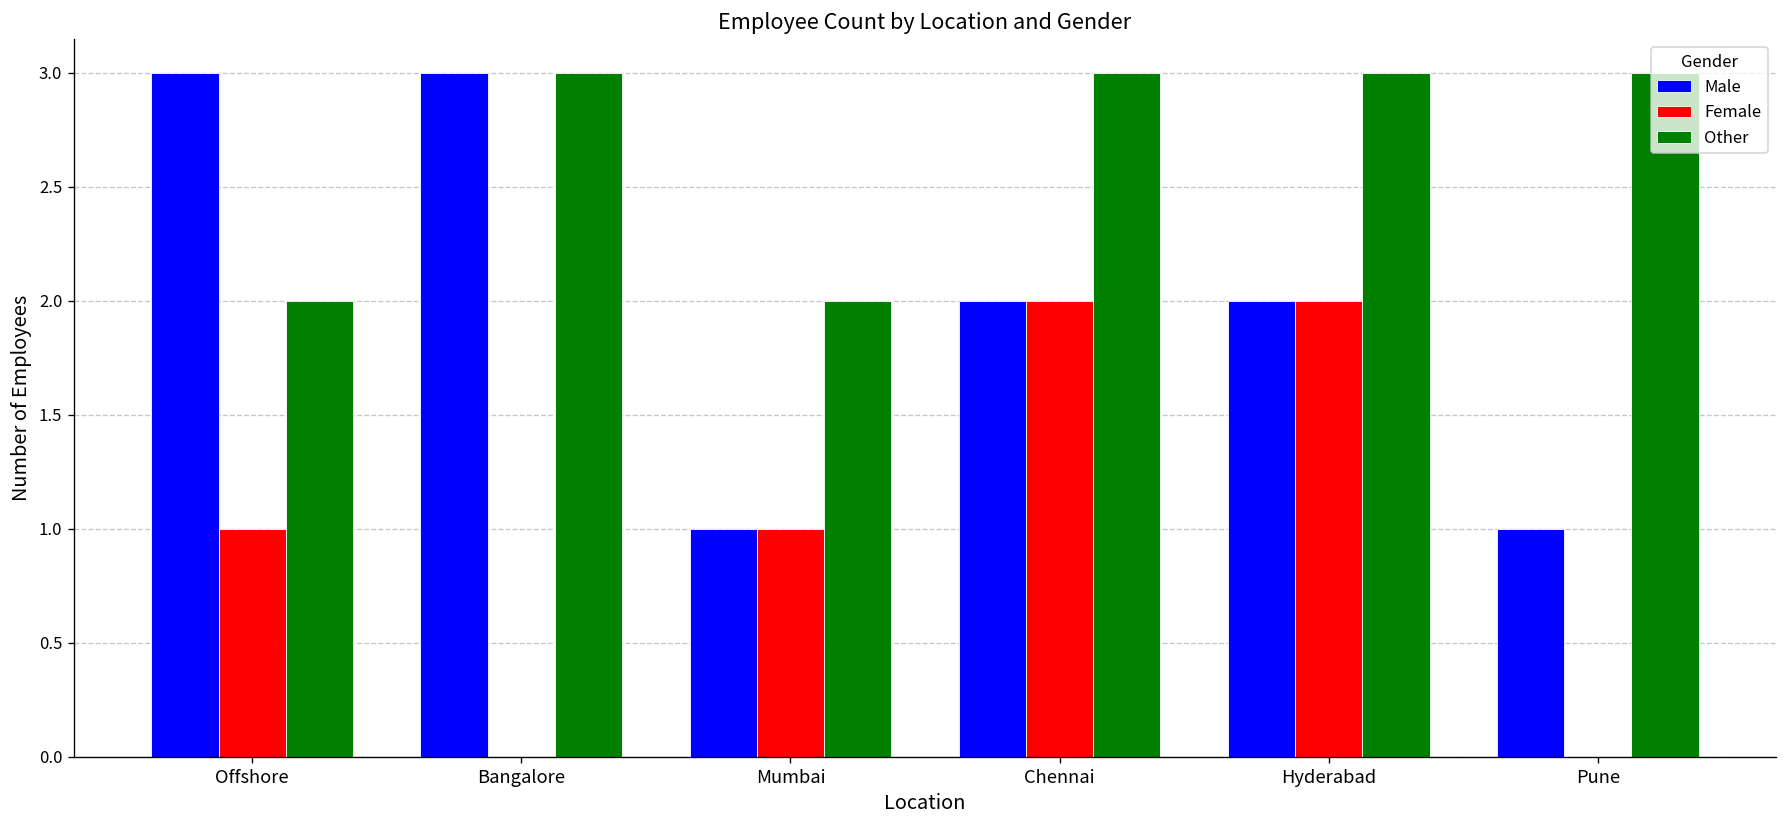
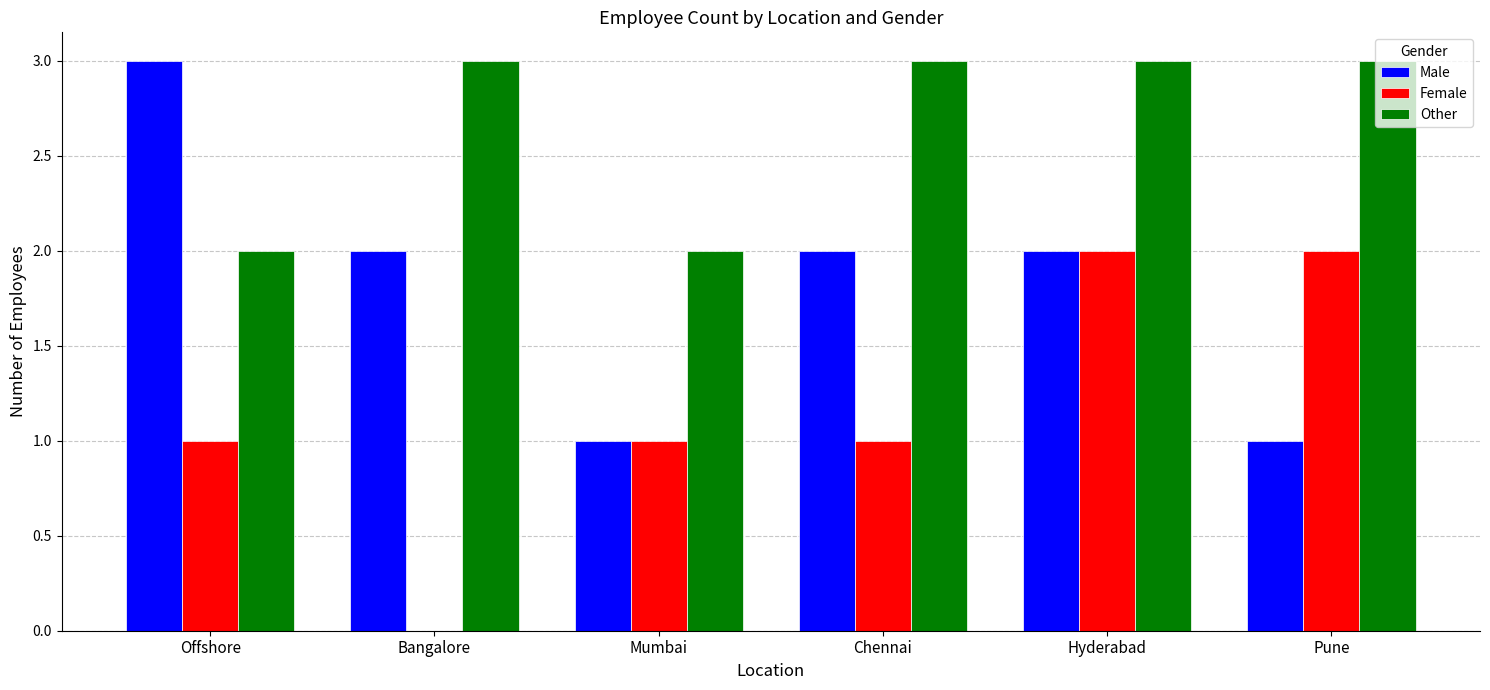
  {
    "Male": {
      "Offshore": 3,
-     "Bangalore": 3,
+     "Bangalore": 2,
      "Mumbai": 1,
      "Chennai": 2,
      "Hyderabad": 2,
      "Pune": 1
    },
    "Female": {
      "Offshore": 1,
      "Bangalore": 0,
      "Mumbai": 1,
-     "Chennai": 2,
+     "Chennai": 1,
      "Hyderabad": 2,
-     "Pune": 0
+     "Pune": 2
    },
    "Other": {
      "Offshore": 2,
      "Bangalore": 3,
      "Mumbai": 2,
      "Chennai": 3,
      "Hyderabad": 3
    }
  }
